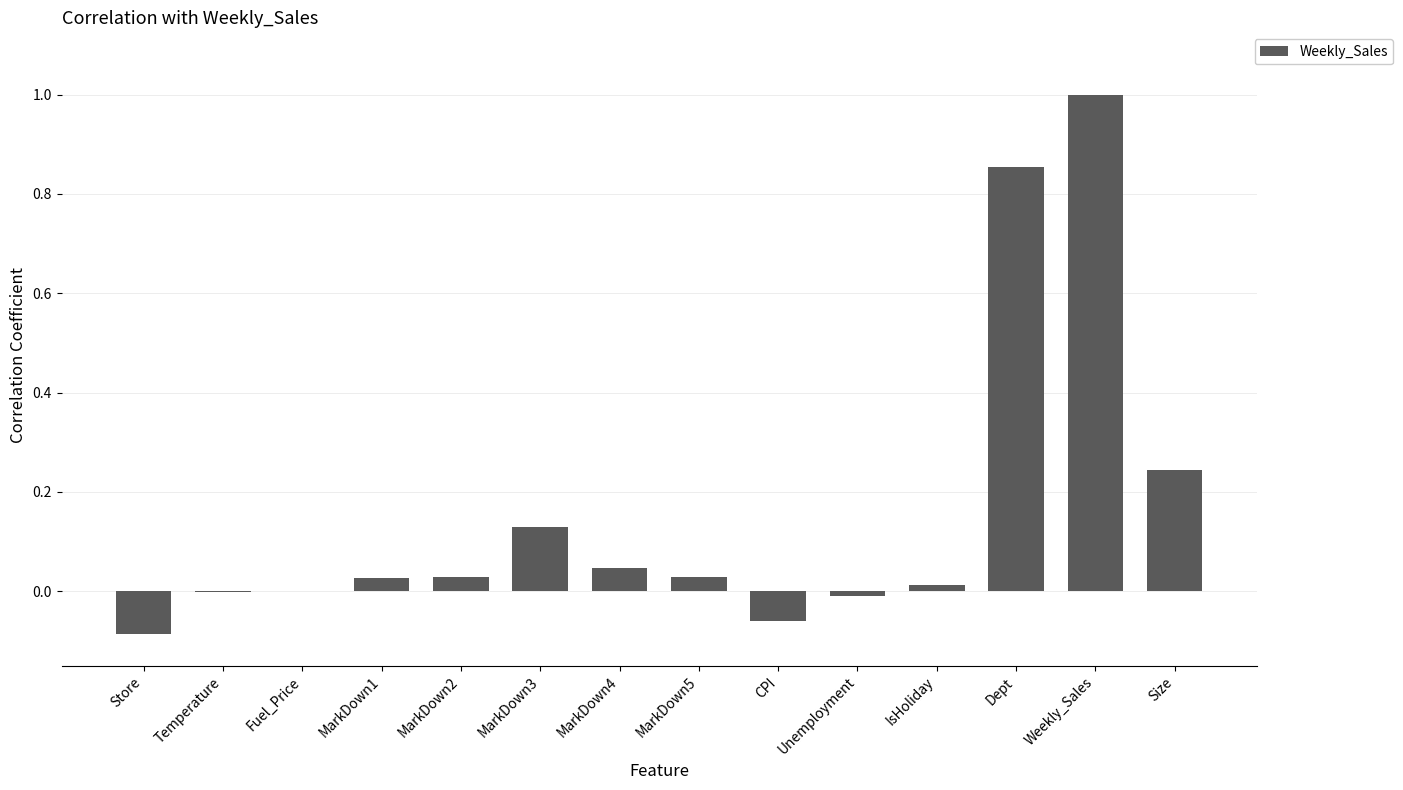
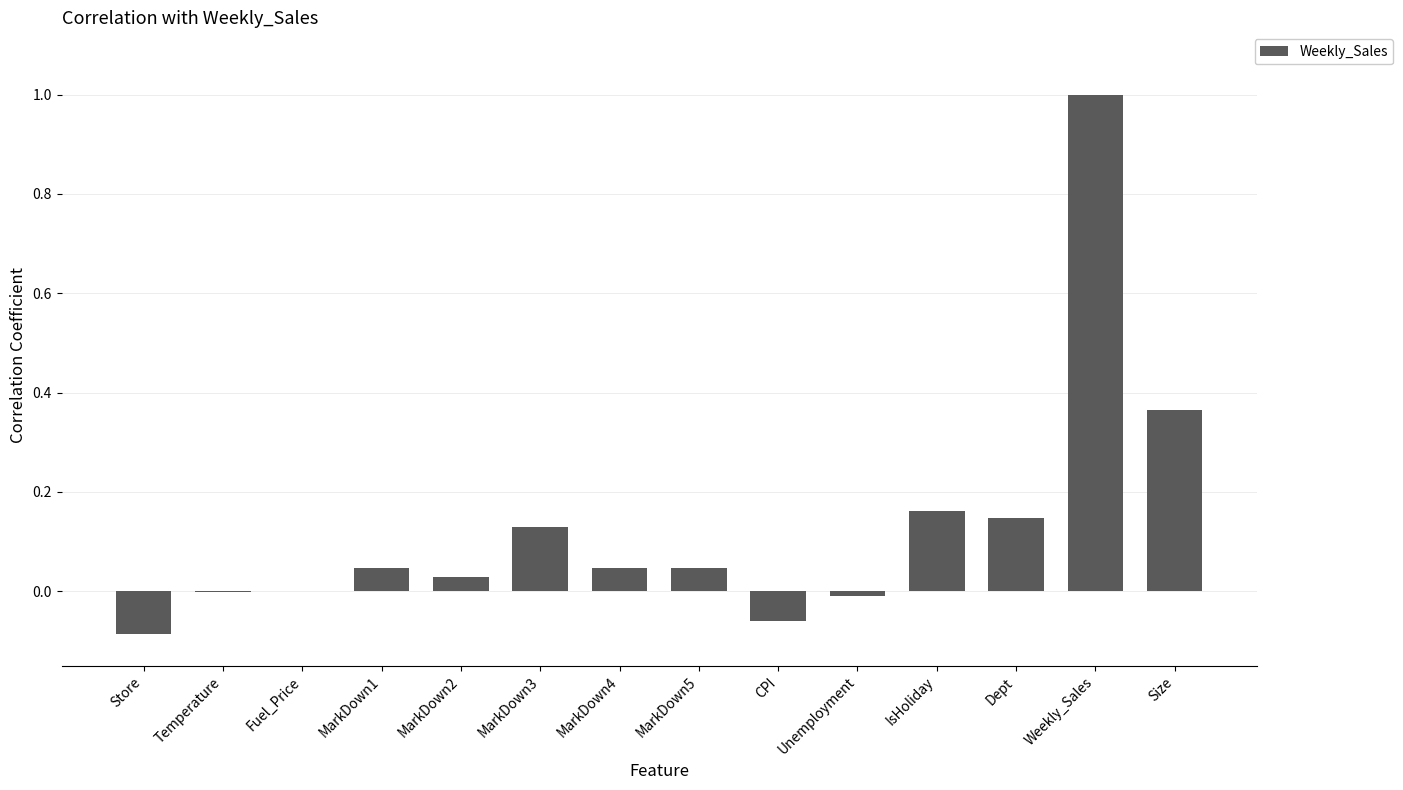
  {
    "Store": -0.09,
-   "MarkDown1": 0.03,
+   "MarkDown1": 0.05,
    "MarkDown2": 0.03,
    "MarkDown3": 0.13,
    "MarkDown4": 0.05,
-   "MarkDown5": 0.03,
+   "MarkDown5": 0.05,
    "CPI": -0.06,
    "Unemployment": -0.01,
-   "IsHoliday": 0.01,
-   "Dept": 0.85,
+   "IsHoliday": 0.16,
+   "Dept": 0.15,
    "Weekly_Sales": 1.00,
-   "Size": 0.24
+   "Size": 0.36
  }
